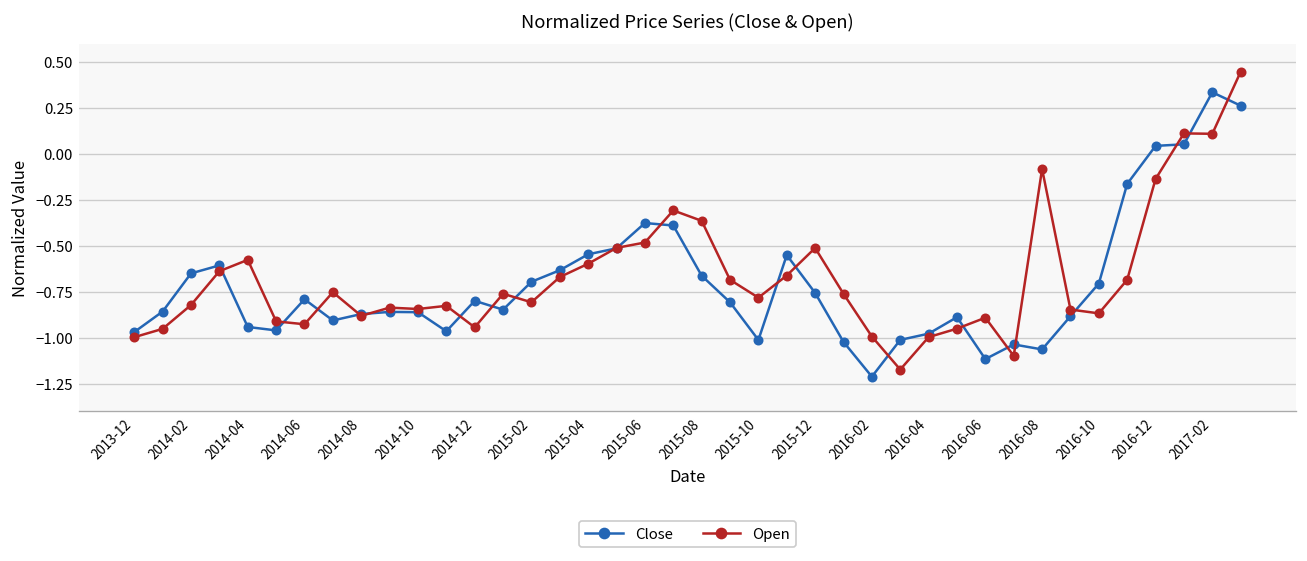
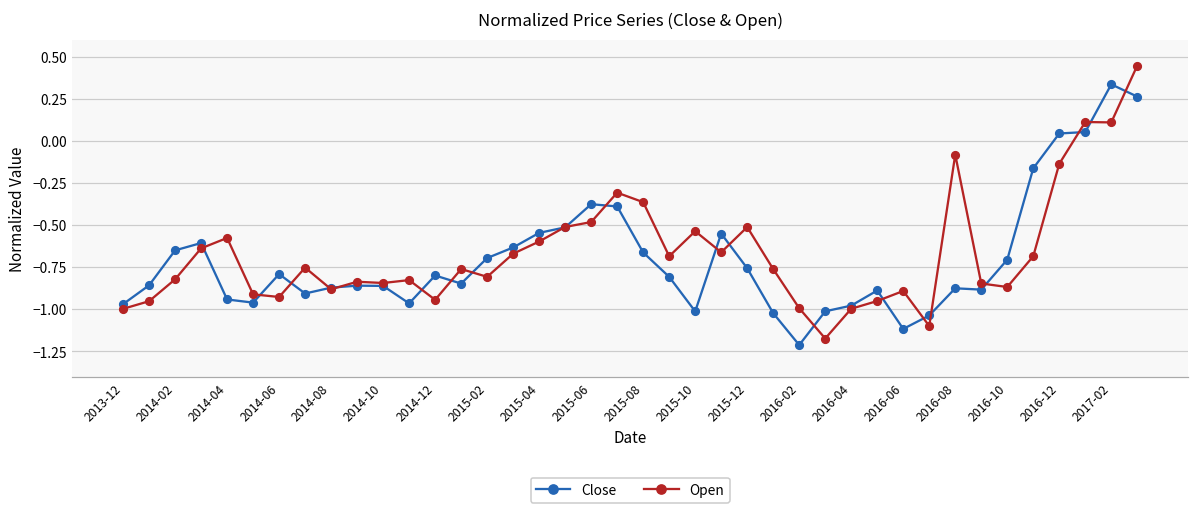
  {
    "Close": {
      "2013-12": -0.97,
      "2014-02": -0.65,
      "2014-04": -0.94,
      "2014-06": -0.79,
      "2014-10": -0.86,
      "2014-12": -0.80,
      "2015-02": -0.70,
      "2015-04": -0.55,
      "2015-06": -0.37,
      "2015-08": -0.66,
      "2015-10": -1.01,
      "2015-12": -0.76,
      "2016-02": -1.21,
      "2016-04": -0.98,
      "2016-06": -1.12,
-     "2016-08": -1.06,
+     "2016-08": -0.87,
      "2016-10": -0.70,
      "2016-12": 0.05,
      "2017-02": 0.34
    },
    "Open": {
      "2013-12": -1.00,
      "2014-02": -0.82,
      "2014-04": -0.58,
      "2014-06": -0.93,
      "2014-10": -0.84,
      "2014-12": -0.94,
      "2015-02": -0.81,
      "2015-04": -0.60,
      "2015-06": -0.48,
      "2015-08": -0.36,
-     "2015-10": -0.78,
+     "2015-10": -0.54,
      "2015-12": -0.51,
      "2016-02": -0.99,
      "2016-04": -1.00,
      "2016-06": -0.89,
      "2016-08": -0.08,
      "2016-10": -0.87,
      "2016-12": -0.13,
      "2017-02": 0.11
    }
  }
